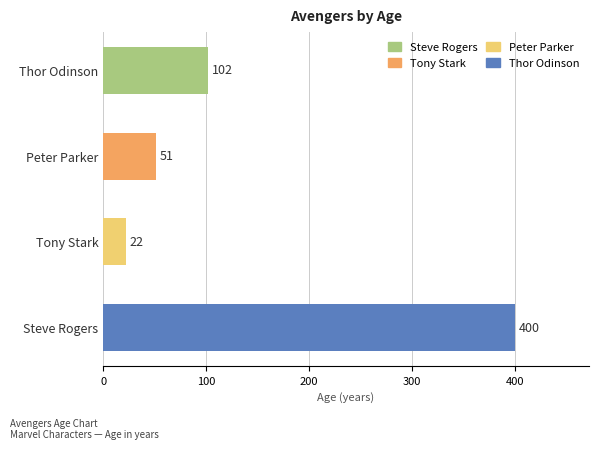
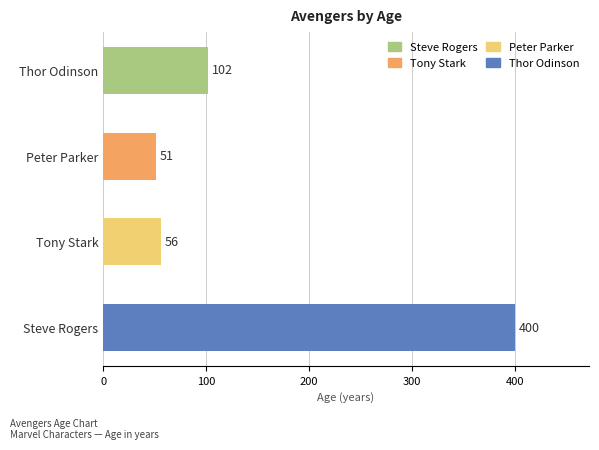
  {
    "Thor Odinson": 102,
    "Peter Parker": 51,
-   "Tony Stark": 22,
+   "Tony Stark": 56,
    "Steve Rogers": 400
  }
